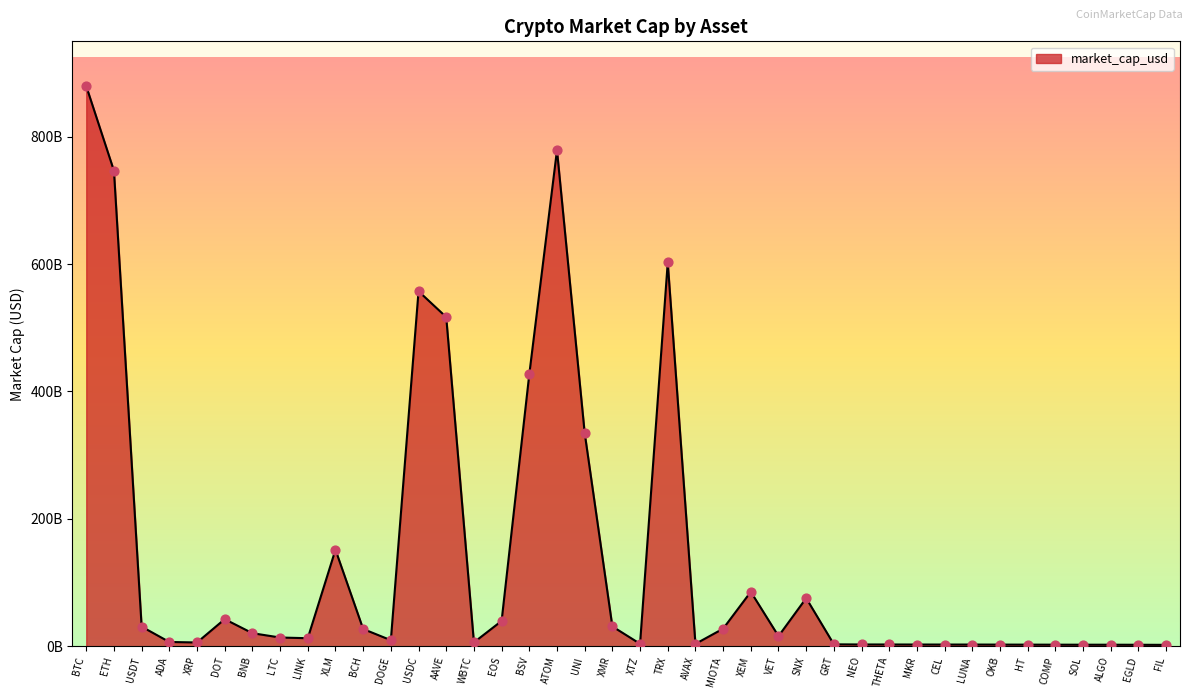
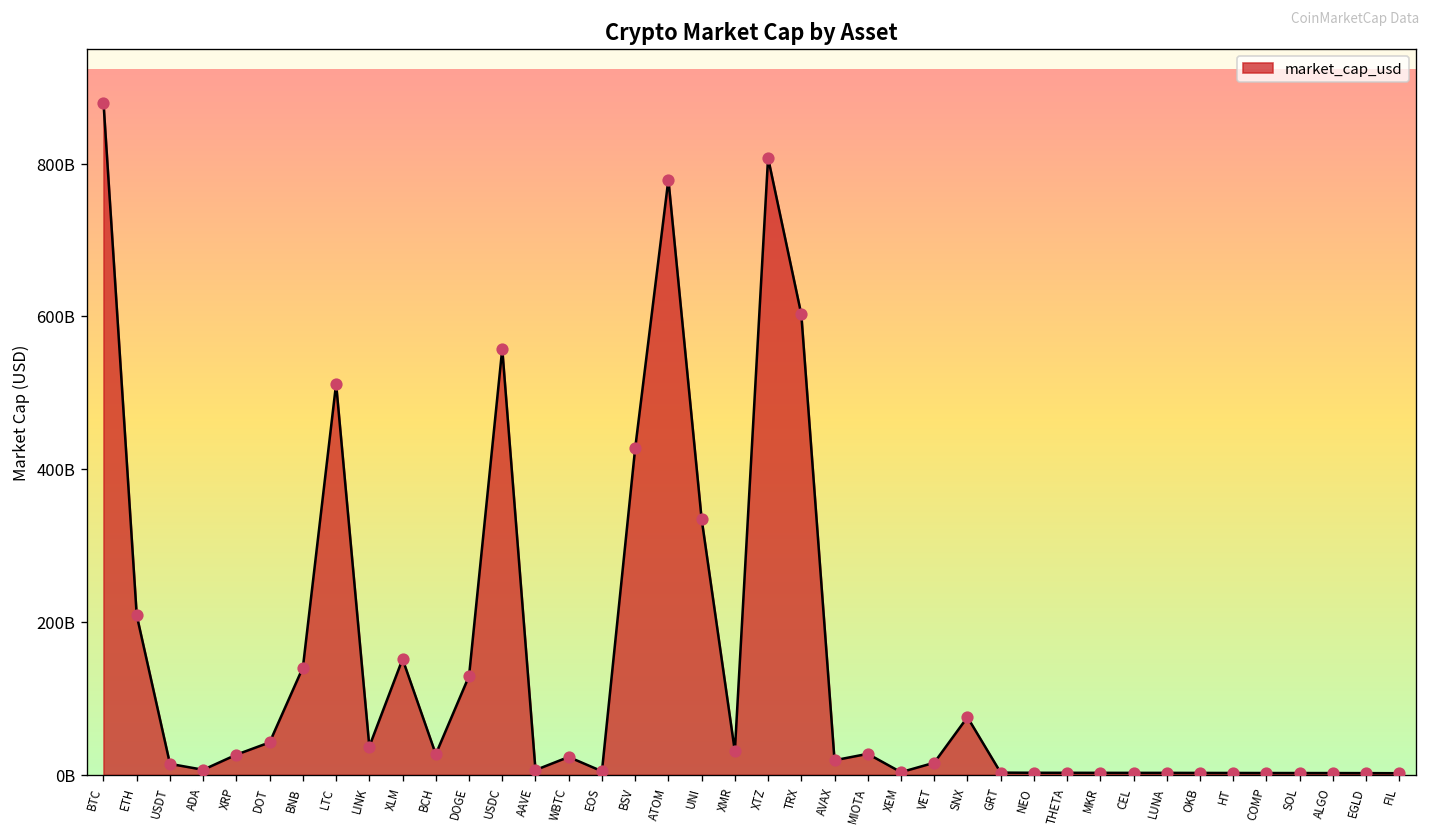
  {
    "BTC": 880000000000,
-   "ETH": 750000000000,
-   "USDT": 30000000000,
+   "ETH": 210000000000,
+   "USDT": 10000000000,
    "ADA": 10000000000,
-   "XRP": 10000000000,
+   "XRP": 30000000000,
    "DOT": 40000000000,
-   "BNB": 20000000000,
-   "LTC": 10000000000,
-   "LINK": 10000000000,
+   "BNB": 140000000000,
+   "LTC": 510000000000,
+   "LINK": 40000000000,
    "XLM": 150000000000,
    "BCH": 30000000000,
-   "DOGE": 10000000000,
+   "DOGE": 130000000000,
    "USDC": 560000000000,
-   "AAVE": 520000000000,
-   "WBTC": 10000000000,
-   "EOS": 40000000000,
+   "AAVE": 10000000000,
+   "WBTC": 20000000000,
+   "EOS": 0,
    "BSV": 430000000000,
    "ATOM": 780000000000,
    "UNI": 330000000000,
    "XMR": 30000000000,
-   "XTZ": 0,
+   "XTZ": 810000000000,
    "TRX": 600000000000,
-   "AVAX": 0,
+   "AVAX": 20000000000,
    "MIOTA": 30000000000,
-   "XEM": 90000000000,
+   "XEM": 0,
    "VET": 20000000000,
    "SNX": 80000000000,
    "GRT": 0,
    "NEO": 0,
    "THETA": 0,
    "MKR": 0,
    "CEL": 0,
    "LUNA": 0,
    "OKB": 0,
    "HT": 0,
    "COMP": 0,
    "SOL": 0,
    "ALGO": 0,
    "EGLD": 0,
    "FIL": 0
  }
